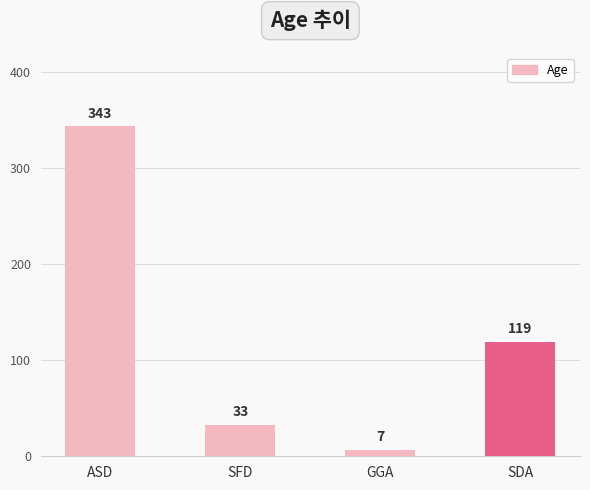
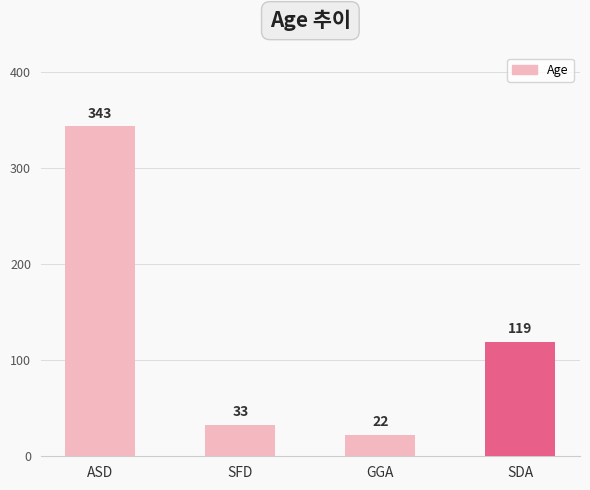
  {
    "ASD": 343,
    "SFD": 33,
-   "GGA": 7,
+   "GGA": 22,
    "SDA": 119
  }
